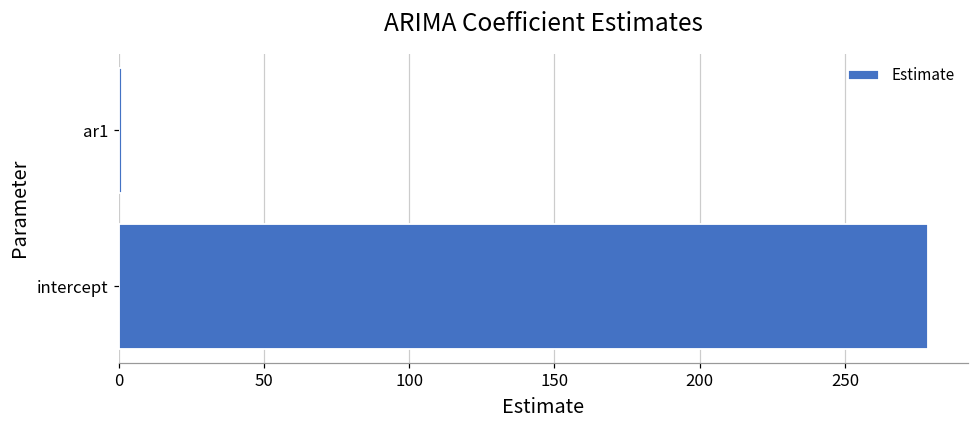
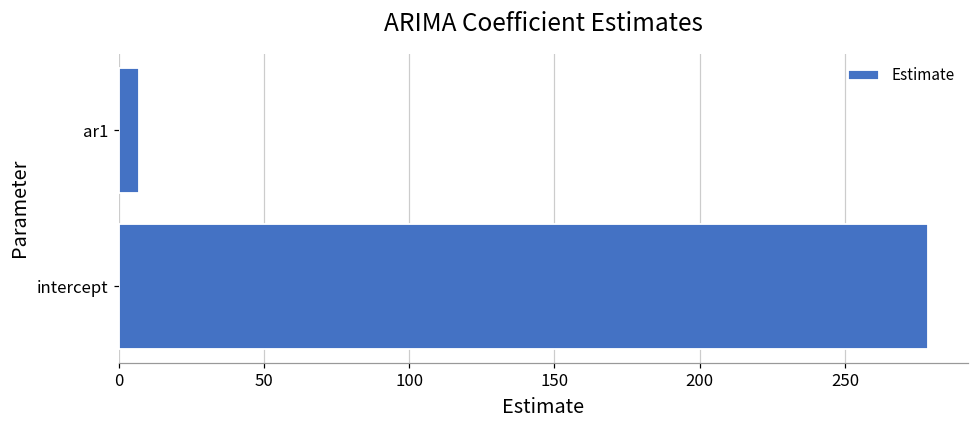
  {
-   "ar1": 1,
+   "ar1": 7,
    "intercept": 278
  }
